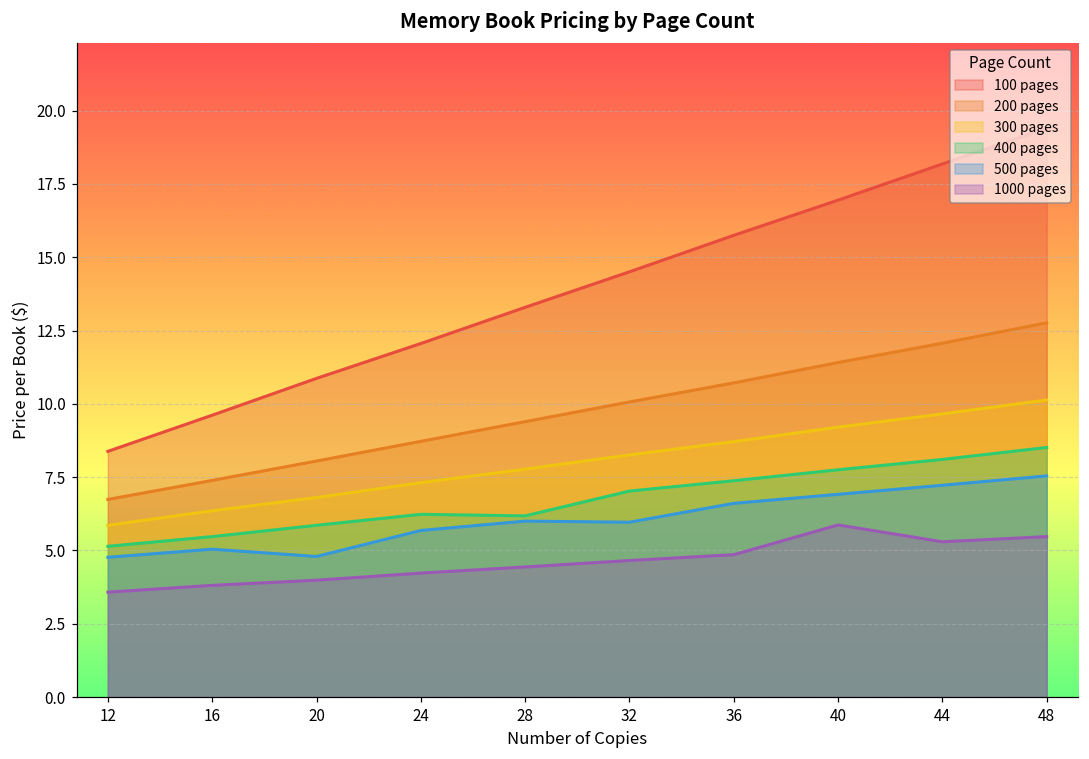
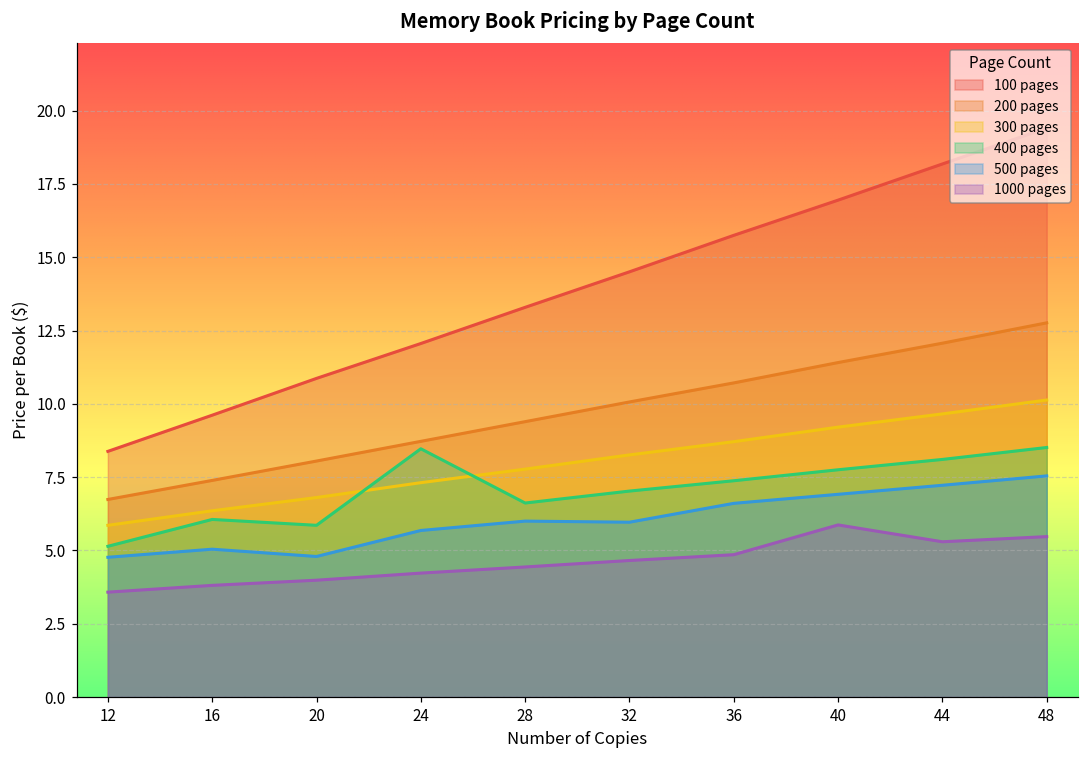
  {
    "400 pages": {
      "12": 5.1,
-     "16": 5.5,
+     "16": 6.1,
      "20": 5.9,
-     "24": 6.2,
-     "28": 6.2,
+     "24": 8.5,
+     "28": 6.6,
      "32": 7.0,
      "36": 7.4,
      "40": 7.8,
      "44": 8.1,
      "48": 8.5
    },
    "500 pages": {
      "12": 4.8,
      "16": 5.0,
      "20": 4.8,
      "24": 5.7,
      "28": 6.0,
      "32": 6.0,
      "36": 6.6,
      "40": 6.9,
      "44": 7.2,
      "48": 7.5
    },
    "1000 pages": {
      "12": 3.6,
      "16": 3.8,
      "20": 4.0,
      "24": 4.2,
      "28": 4.4,
      "32": 4.7,
      "36": 4.9,
      "40": 5.9,
      "44": 5.3,
      "48": 5.5
    }
  }
